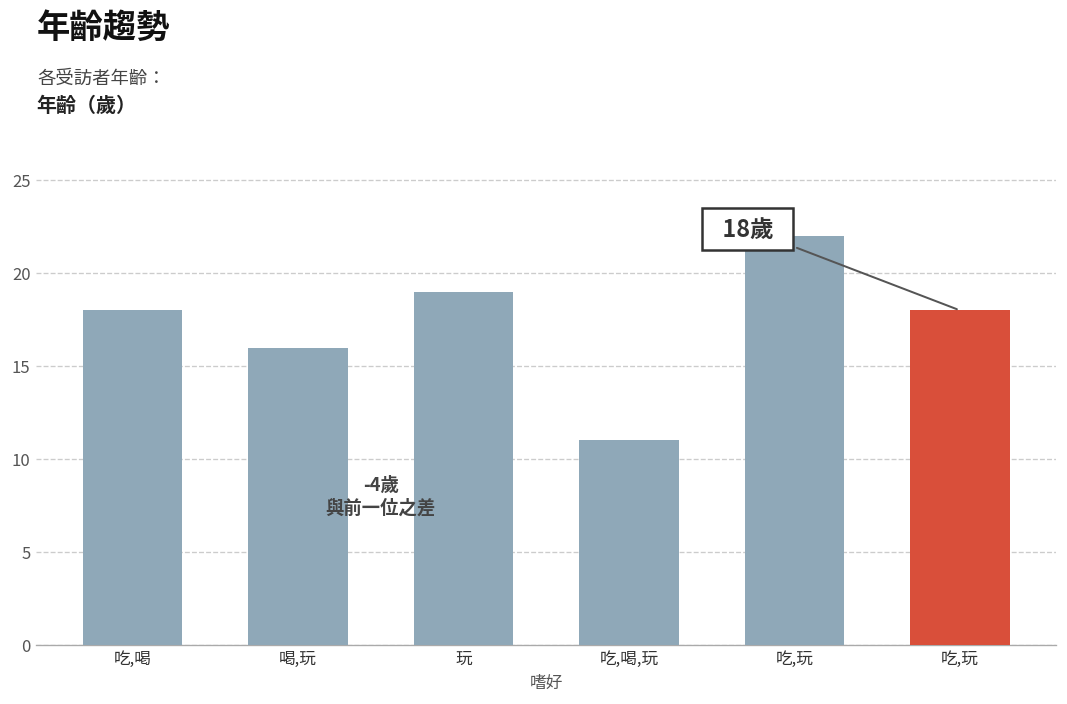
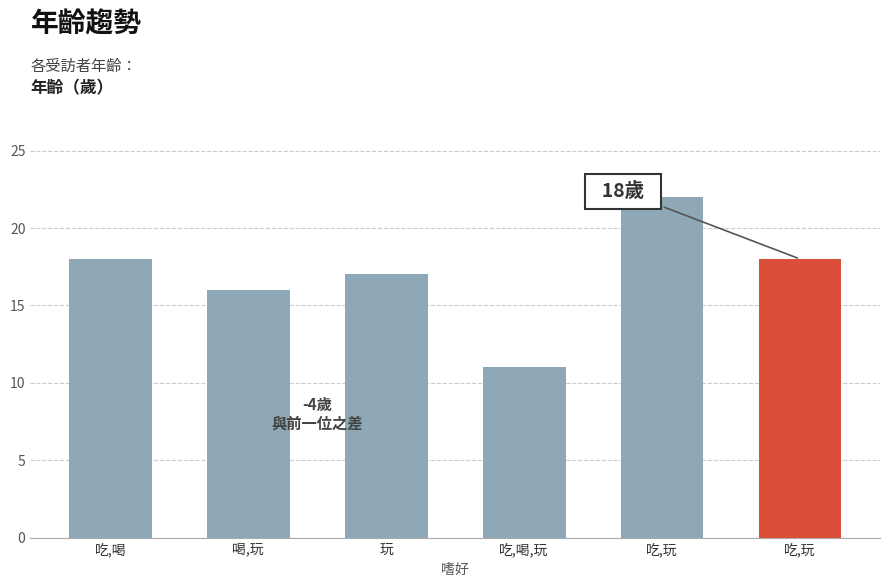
  {
    "吃,喝": 18,
    "喝,玩": 16,
-   "玩": 19,
+   "玩": 17,
    "吃,喝,玩": 11
  }
